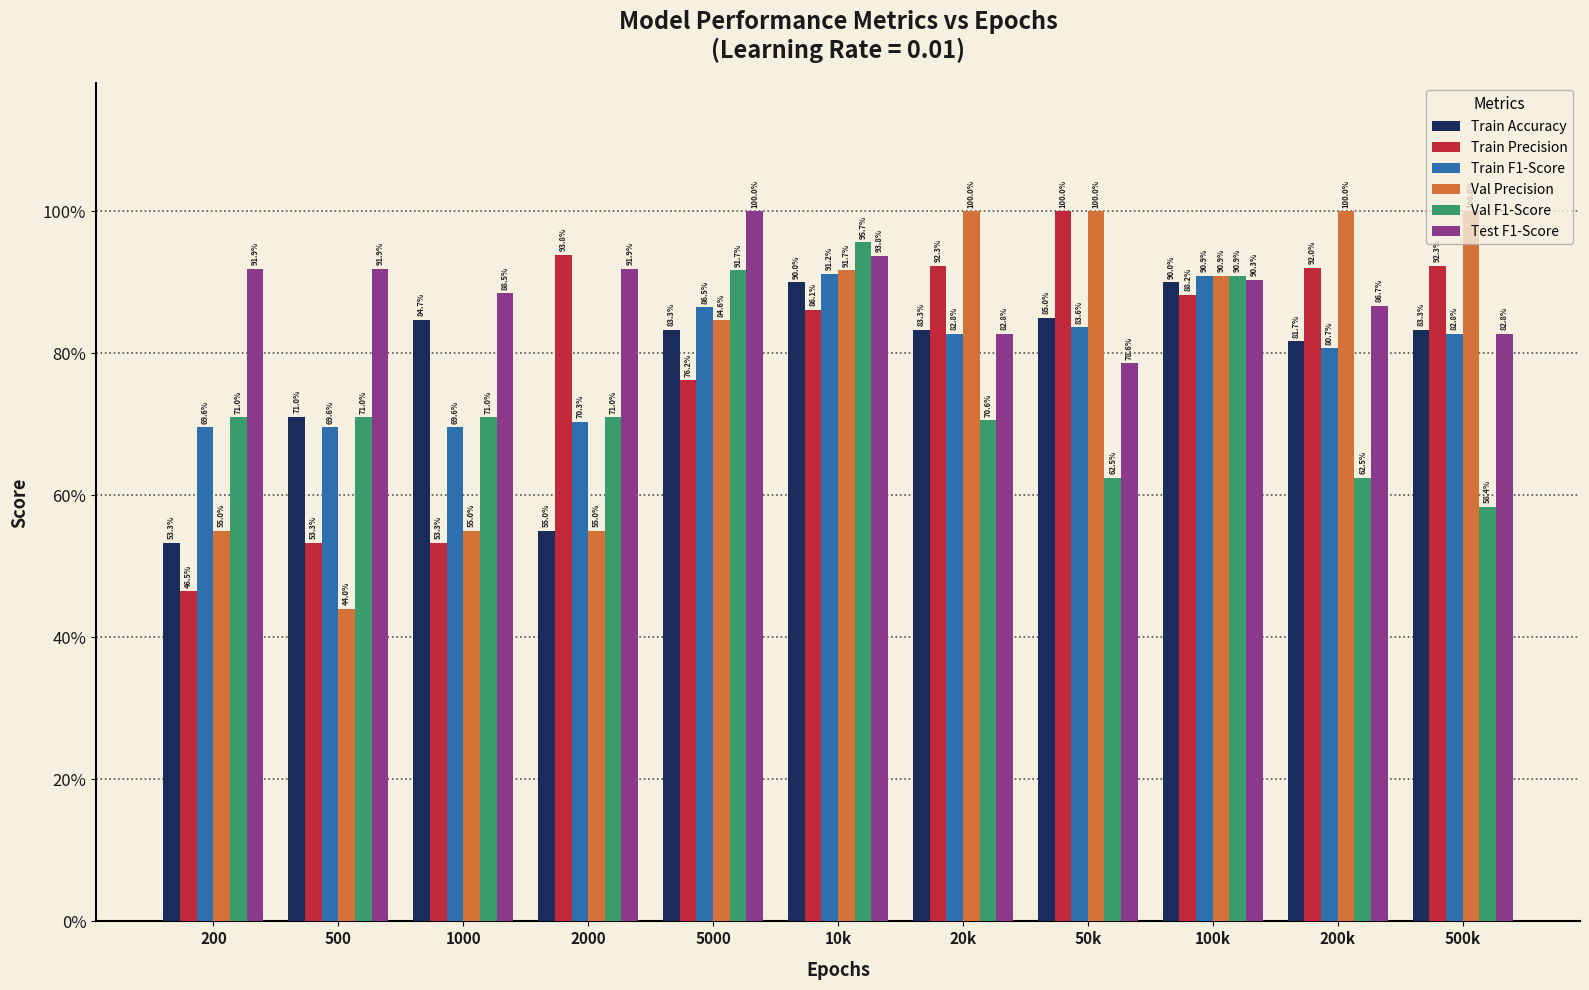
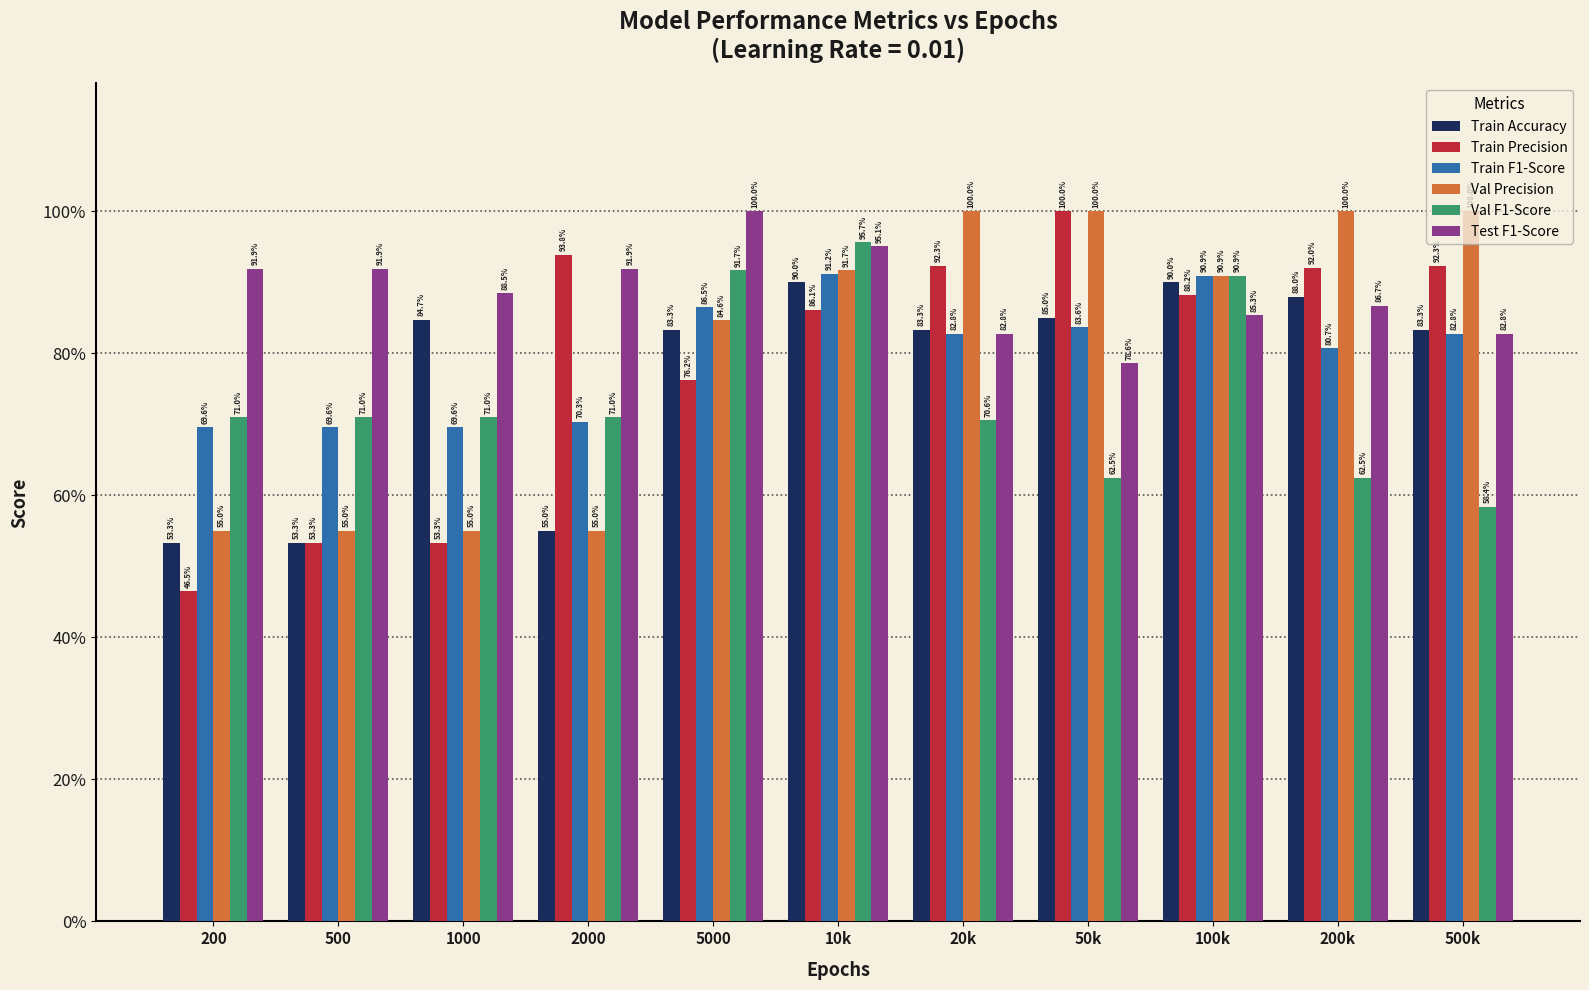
  {
    "Train Accuracy": {
      "200": "53.3%",
-     "500": "71.0%",
+     "500": "53.3%",
      "1000": "84.7%",
      "2000": "55.0%",
      "5000": "83.3%",
      "10k": "90.0%",
      "20k": "83.3%",
      "50k": "85.0%",
      "100k": "90.0%",
-     "200k": "81.7%",
+     "200k": "88.0%",
      "500k": "83.3%"
    },
    "Train Precision": {
      "200": "46.5%",
      "500": "53.3%",
      "1000": "53.3%",
      "2000": "93.8%",
      "5000": "76.2%",
      "10k": "86.1%",
      "20k": "92.3%",
      "50k": "100.0%",
      "100k": "88.2%",
      "200k": "92.0%"
    },
    "Train F1-Score": {
      "200": "69.6%",
      "500": "69.6%",
      "1000": "69.6%",
      "2000": "70.3%",
      "5000": "86.5%",
      "10k": "91.2%",
      "20k": "82.8%",
      "50k": "83.6%",
      "100k": "90.9%",
      "200k": "80.7%",
      "500k": "82.8%"
    },
    "Val Precision": {
      "200": "55.0%",
-     "500": "44.0%",
+     "500": "55.0%",
      "1000": "55.0%",
      "2000": "55.0%",
      "5000": "84.6%",
      "10k": "91.7%",
      "20k": "100.0%",
      "50k": "100.0%",
      "100k": "90.9%",
      "200k": "100.0%"
    },
    "Val F1-Score": {
      "200": "71.0%",
      "500": "71.0%",
      "1000": "71.0%",
      "2000": "71.0%",
      "5000": "91.7%",
      "10k": "95.7%",
      "20k": "70.6%",
      "50k": "62.5%",
      "100k": "90.9%",
      "200k": "62.5%",
      "500k": "58.4%"
    },
    "Test F1-Score": {
      "200": "91.9%",
      "500": "91.9%",
      "1000": "88.5%",
      "2000": "91.9%",
      "5000": "100.0%",
-     "10k": "93.8%",
+     "10k": "95.1%",
      "20k": "82.8%",
      "50k": "78.6%",
-     "100k": "90.3%",
+     "100k": "85.3%",
      "200k": "86.7%",
      "500k": "82.8%"
    }
  }
